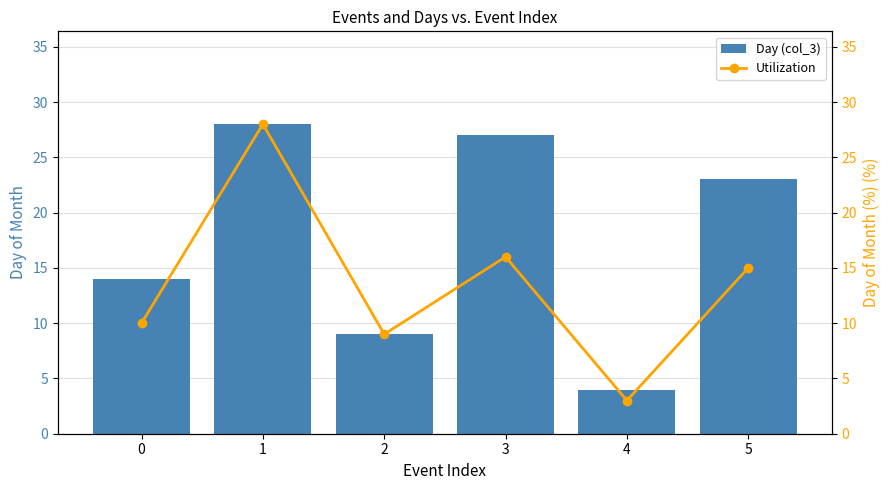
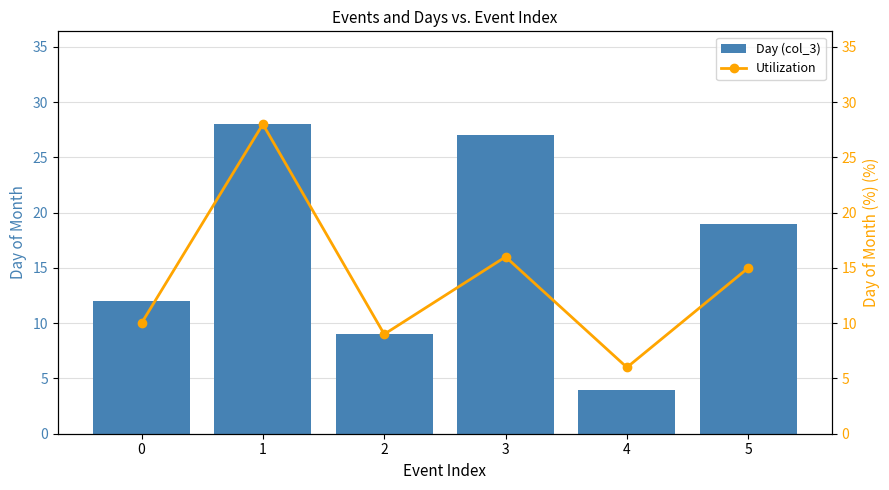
  {
    "Day (col_3)": {
-     "0": 14,
+     "0": 12,
      "1": 28,
      "2": 9,
      "3": 27,
      "4": 4,
-     "5": 23
+     "5": 19
    },
    "Utilization": {
      "0": 10,
      "1": 28,
      "2": 9,
      "3": 16,
-     "4": 3,
+     "4": 6,
      "5": 15
    }
  }
